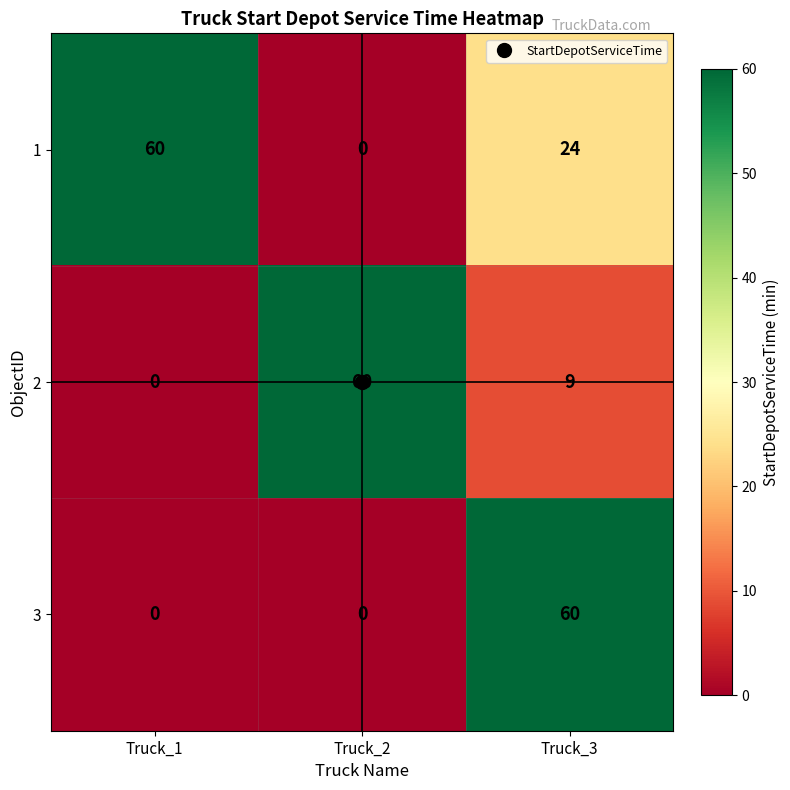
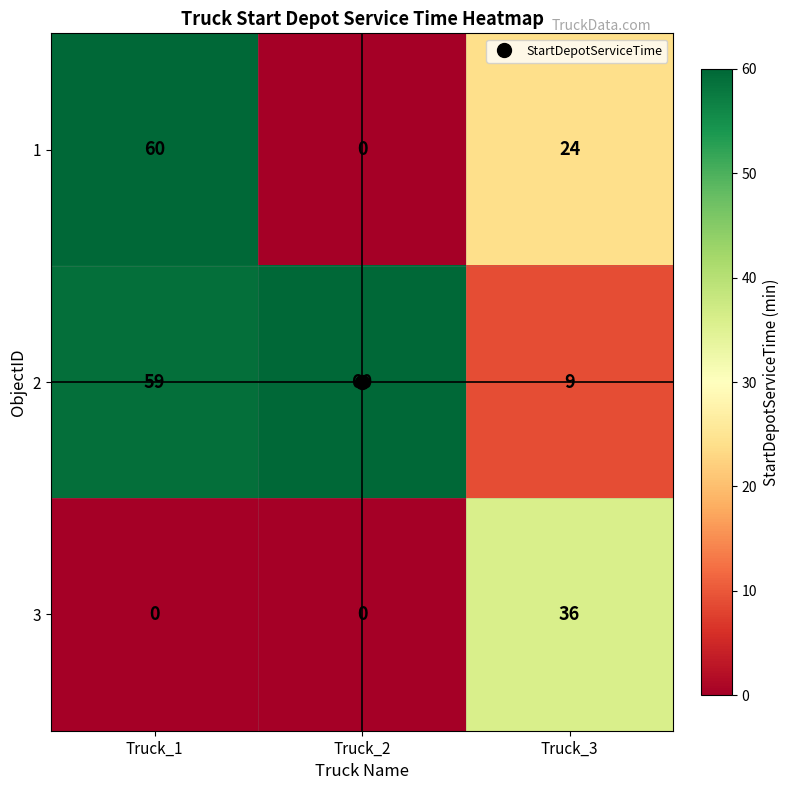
  {
    "1": {
      "Truck_1": 60,
      "Truck_2": 0,
      "Truck_3": 24
    },
    "2": {
-     "Truck_1": 0,
+     "Truck_1": 59,
      "Truck_3": 9
    },
    "3": {
      "Truck_1": 0,
      "Truck_2": 0,
-     "Truck_3": 60
+     "Truck_3": 36
    }
  }
